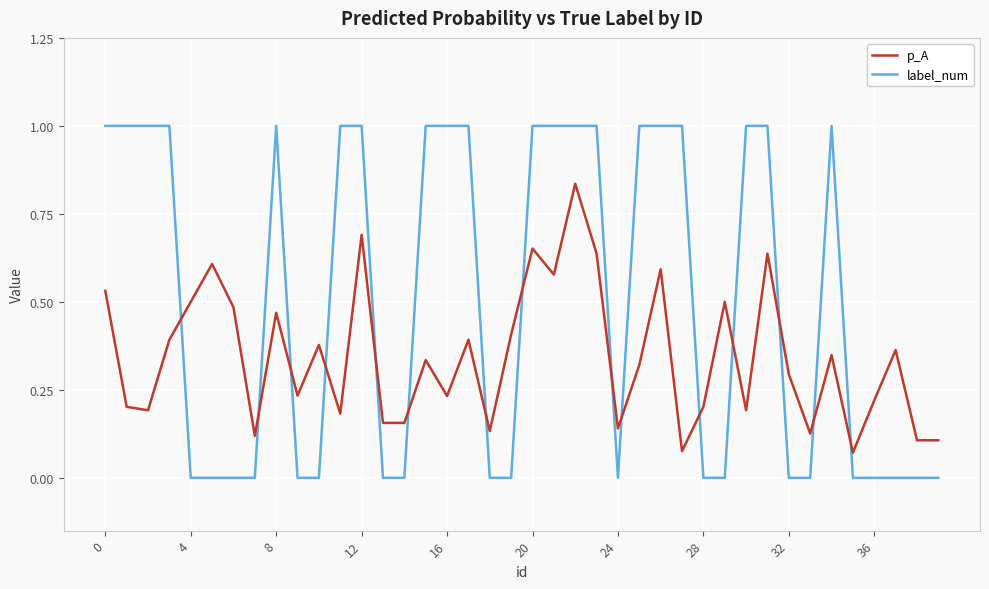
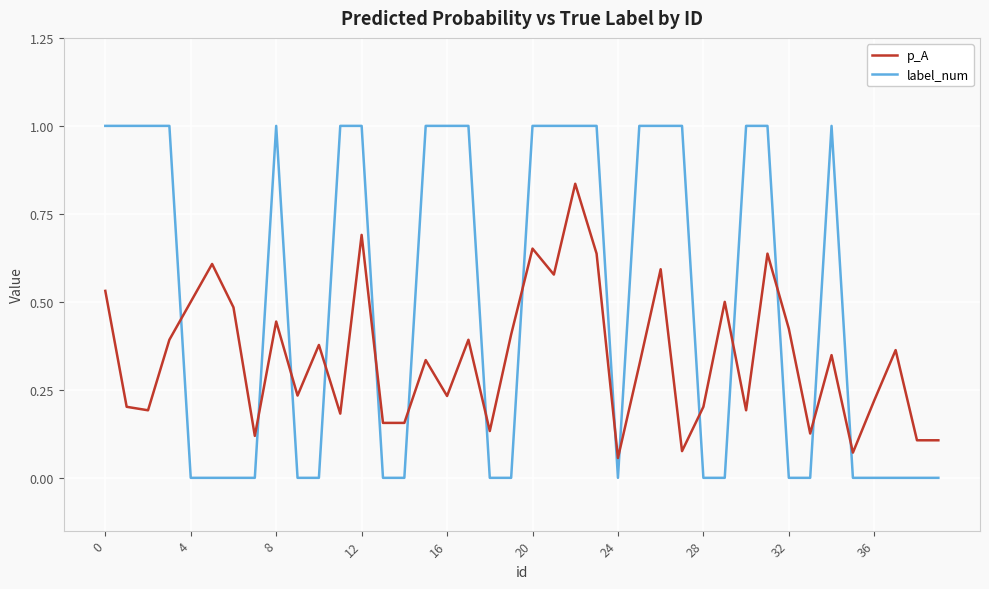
  {
    "p_A": {
      "0": 0.53,
      "4": 0.50,
-     "8": 0.47,
+     "8": 0.44,
      "12": 0.69,
      "16": 0.23,
      "20": 0.65,
-     "24": 0.14,
+     "24": 0.06,
      "28": 0.20,
-     "32": 0.29,
+     "32": 0.42,
      "36": 0.22
    },
    "label_num": {
      "0": 1.00,
      "4": 0.00,
      "8": 1.00,
      "12": 1.00,
      "16": 1.00,
      "20": 1.00,
      "24": 0.00,
      "28": 0.00,
      "32": 0.00,
      "36": 0.00
    }
  }
